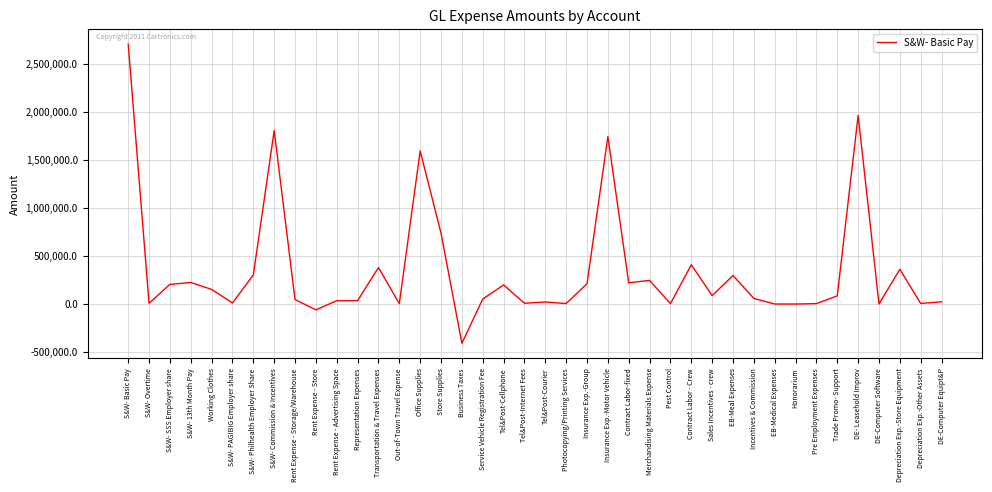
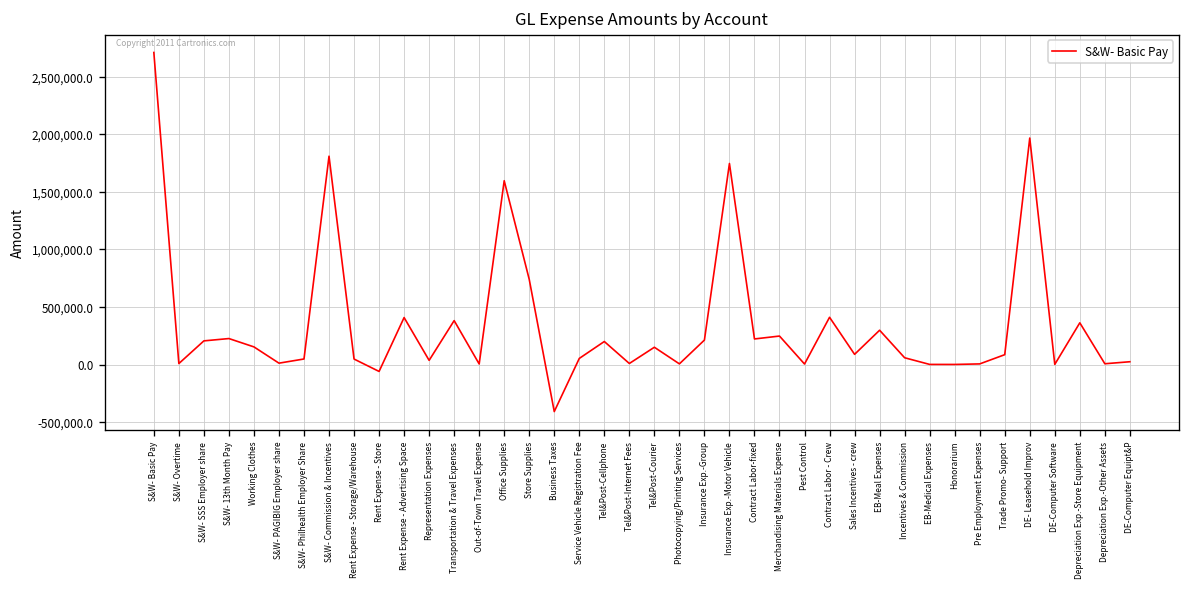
  {
    "S&W- Overtime": "0",
    "S&W- SSS Employer share": "200,000",
    "S&W- 13th Month Pay": "200,000",
    "Working Clothes": "200,000",
    "S&W- PAGIBIG Employer share": "0",
-   "S&W- Philhealth Employer Share": "300,000",
+   "S&W- Philhealth Employer Share": "0",
    "S&W- Commission & Incentives": "1,800,000",
    "Rent Expense - Storage/Warehouse": "0",
    "Rent Expense - Store": "-100,000",
-   "Rent Expense - Advertising Space": "0",
+   "Rent Expense - Advertising Space": "400,000",
    "Representation Expenses": "0",
    "Transportation & Travel Expenses": "400,000",
    "Out-of-Town Travel Expense": "0",
    "Office Supplies": "1,600,000",
    "Store Supplies": "700,000",
    "Business Taxes": "-400,000",
    "Service Vehicle Registration Fee": "100,000",
    "Tel&Post-Cellphone": "200,000",
    "Tel&Post-Internet Fees": "0",
-   "Tel&Post-Courier": "0",
+   "Tel&Post-Courier": "200,000",
    "Photocopying/Printing Services": "0",
    "Insurance Exp.-Group": "200,000",
    "Insurance Exp.-Motor Vehicle": "1,700,000",
    "Contract Labor-fixed": "200,000",
    "Merchandising Materials Expense": "200,000",
    "Pest Control": "0",
    "Contract Labor - Crew": "400,000",
    "Sales Incentives - crew": "100,000",
    "EB-Meal Expenses": "300,000",
    "Incentives & Commission": "100,000",
    "EB-Medical Expenses": "0",
    "Honorarium": "0",
    "Pre Employment Expenses": "0",
    "Trade Promo- Support": "100,000",
    "DE- Leasehold Improv": "2,000,000",
    "DE-Computer Software": "0",
    "Depreciation Exp.-Store Equipment": "400,000",
    "Depreciation Exp.-Other Assets": "0",
    "DE-Computer Equipt&P": "0"
  }
